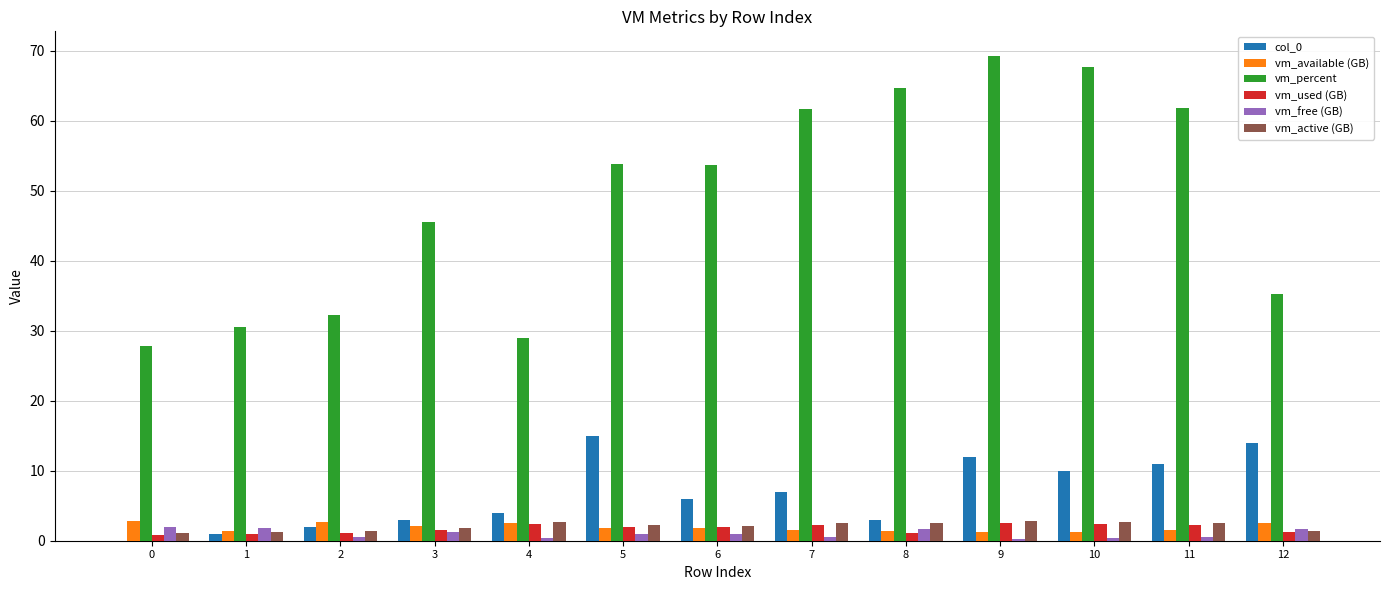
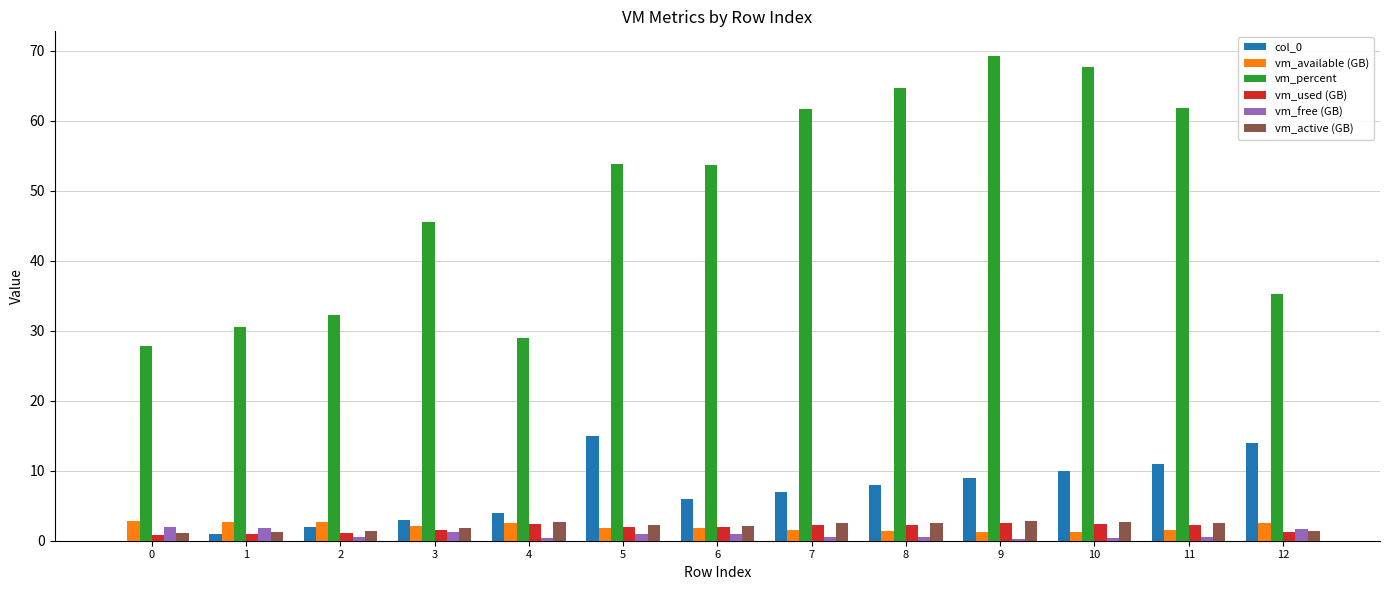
  {
    "col_0": {
      "0": 0,
      "1": 1,
      "2": 2,
      "3": 3,
      "4": 4,
      "5": 15,
      "6": 6,
      "7": 7,
-     "8": 3,
-     "9": 12,
+     "8": 8,
+     "9": 9,
      "10": 10,
      "11": 11,
      "12": 14
    },
    "vm_available (GB)": {
      "0": 3,
-     "1": 1,
+     "1": 3,
      "2": 3,
      "3": 2,
      "4": 3,
      "5": 2,
      "6": 2,
      "7": 1,
      "8": 1,
      "9": 1,
      "10": 1,
      "11": 1,
      "12": 3
    },
    "vm_percent": {
      "0": 28,
      "1": 31,
      "2": 32,
      "3": 46,
      "4": 29,
      "5": 54,
      "6": 54,
      "7": 62,
      "8": 65,
      "9": 69,
      "10": 68,
      "11": 62,
      "12": 35
    },
    "vm_used (GB)": {
      "0": 1,
      "1": 1,
      "2": 1,
      "3": 2,
      "4": 2,
      "5": 2,
      "6": 2,
      "7": 2,
-     "8": 1,
+     "8": 2,
      "9": 2,
      "10": 2,
      "11": 2,
      "12": 1
    },
    "vm_free (GB)": {
      "0": 2,
      "1": 2,
      "2": 1,
      "3": 1,
      "4": 0,
      "5": 1,
      "6": 1,
      "7": 1,
-     "8": 2,
+     "8": 0,
      "10": 0,
      "11": 1,
      "12": 2
    },
    "vm_active (GB)": {
      "0": 1,
      "1": 1,
      "2": 1,
      "3": 2,
      "4": 3,
      "5": 2,
      "6": 2,
      "7": 2,
      "8": 3,
      "9": 3,
      "10": 3,
      "11": 2,
      "12": 1
    }
  }
